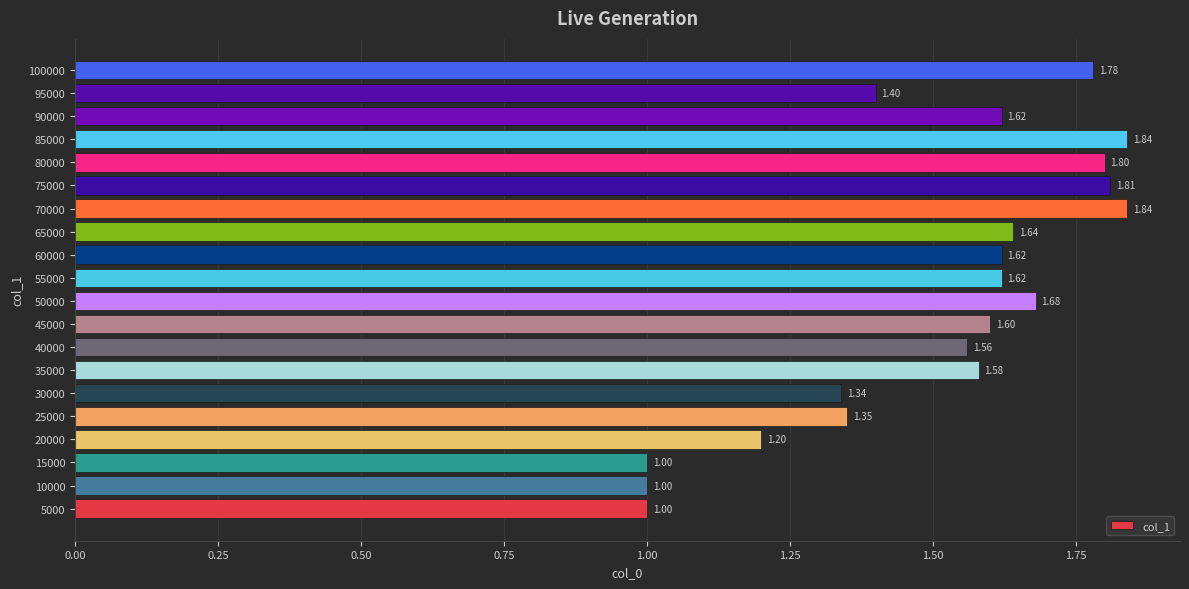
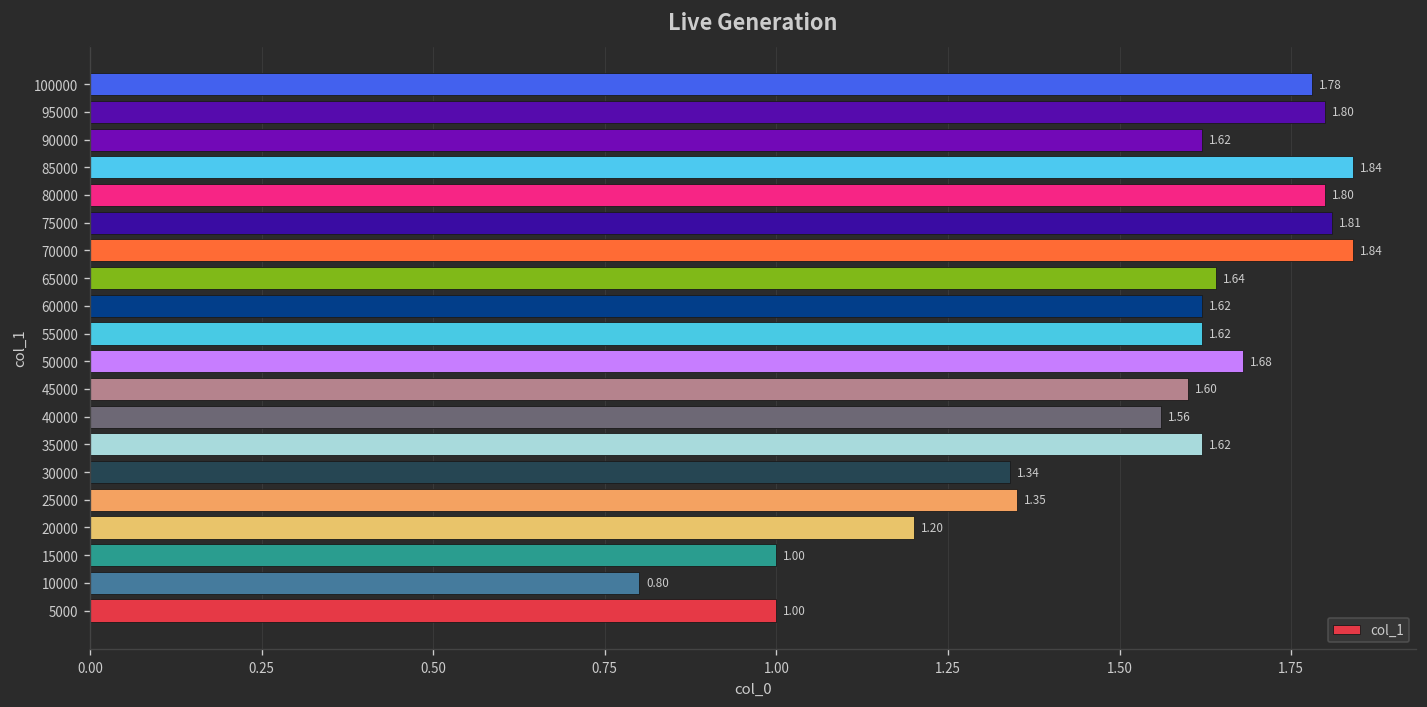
  {
    "100000": 1.78,
-   "95000": 1.40,
+   "95000": 1.80,
    "90000": 1.62,
    "85000": 1.84,
    "80000": 1.80,
    "75000": 1.81,
    "70000": 1.84,
    "65000": 1.64,
    "60000": 1.62,
    "55000": 1.62,
    "50000": 1.68,
    "45000": 1.60,
    "40000": 1.56,
-   "35000": 1.58,
+   "35000": 1.62,
    "30000": 1.34,
    "25000": 1.35,
    "20000": 1.20,
    "15000": 1.00,
-   "10000": 1.00,
+   "10000": 0.80,
    "5000": 1.00
  }
